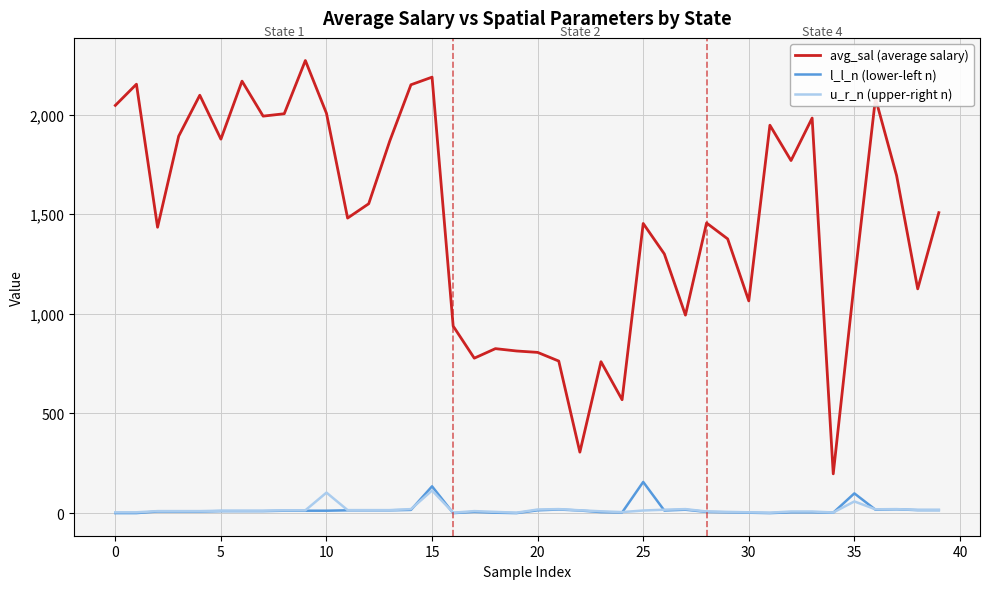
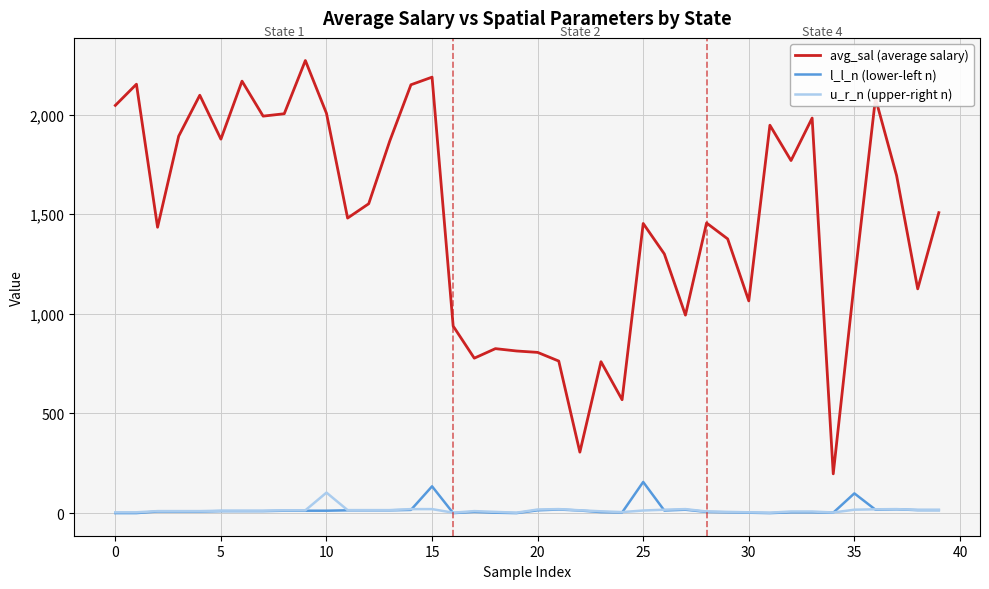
  {
    "avg_sal (average salary)": {
      "0": "2,050",
      "5": "1,880",
      "10": "2,010",
      "15": "2,190",
      "20": "810",
      "25": "1,450",
      "30": "1,060",
      "35": "1,160"
    },
    "l_l_n (lower-left n)": {
      "10": "10",
      "15": "130",
      "25": "160",
      "35": "100"
    },
    "u_r_n (upper-right n)": {
      "10": "100",
-     "15": "110",
+     "15": "20",
      "25": "10",
-     "35": "60"
+     "35": "20"
    }
  }
